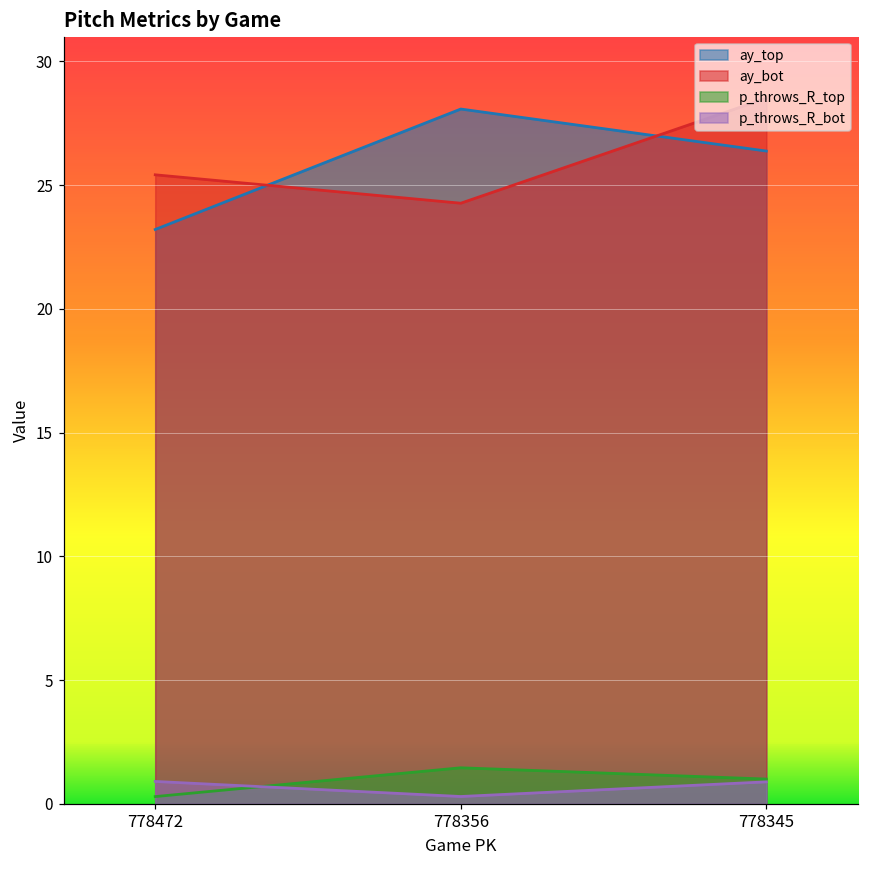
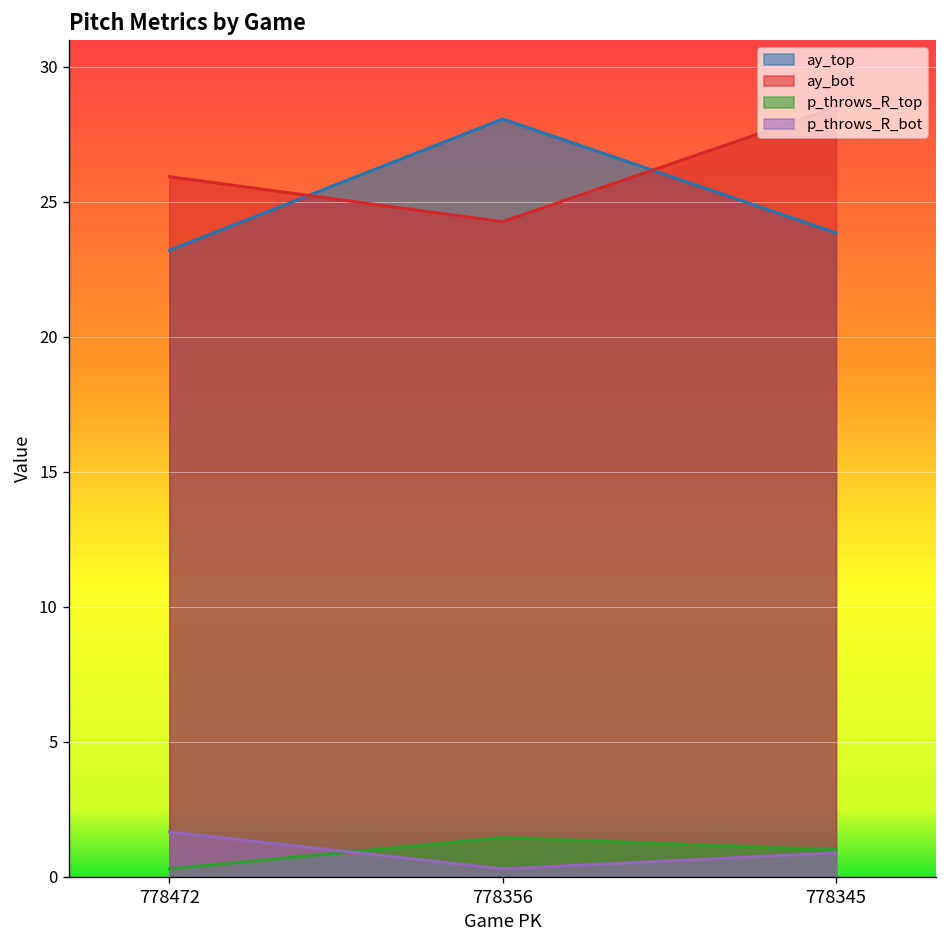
  {
    "ay_top": {
      "778472": 23.2,
      "778356": 28.1,
-     "778345": 26.4
+     "778345": 23.9
    },
    "ay_bot": {
-     "778472": 25.4,
+     "778472": 25.9,
      "778356": 24.3
    },
    "p_throws_R_top": {
      "778472": 0.3,
      "778356": 1.5,
      "778345": 1.0
    },
    "p_throws_R_bot": {
-     "778472": 0.9,
+     "778472": 1.7,
      "778356": 0.3,
      "778345": 0.9
    }
  }
